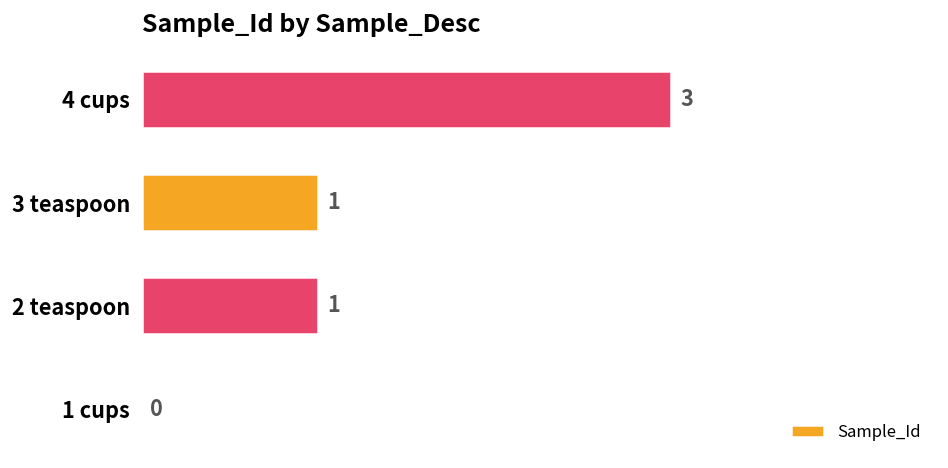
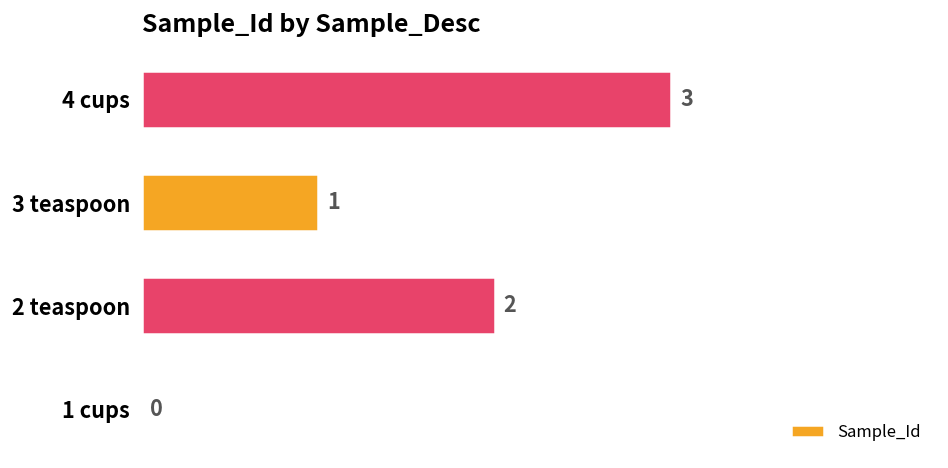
  {
    "4 cups": 3,
    "3 teaspoon": 1,
-   "2 teaspoon": 1,
+   "2 teaspoon": 2,
    "1 cups": 0
  }
